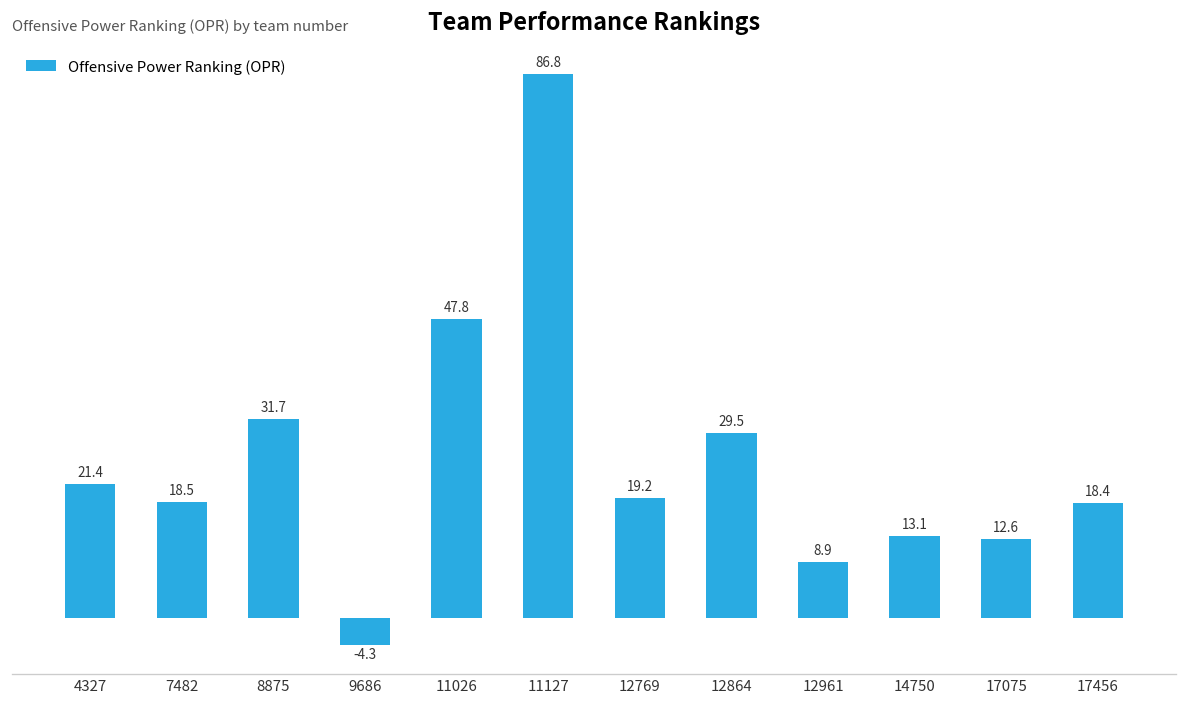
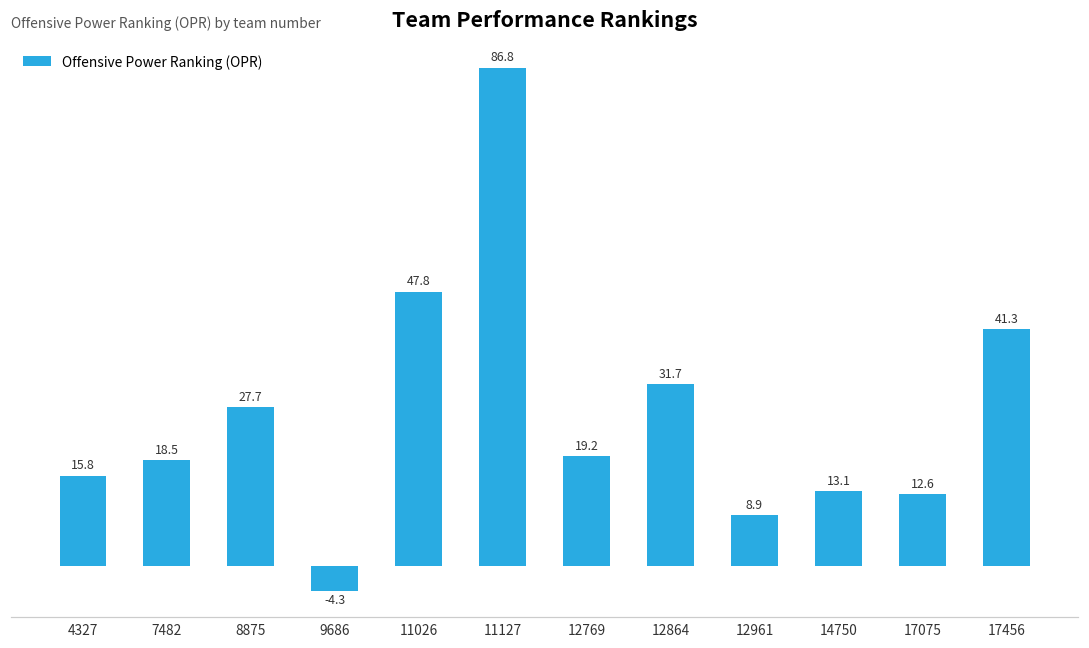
  {
-   "4327": 21.4,
+   "4327": 15.8,
    "7482": 18.5,
-   "8875": 31.7,
+   "8875": 27.7,
    "9686": -4.3,
    "11026": 47.8,
    "11127": 86.8,
    "12769": 19.2,
-   "12864": 29.5,
+   "12864": 31.7,
    "12961": 8.9,
    "14750": 13.1,
    "17075": 12.6,
-   "17456": 18.4
+   "17456": 41.3
  }
